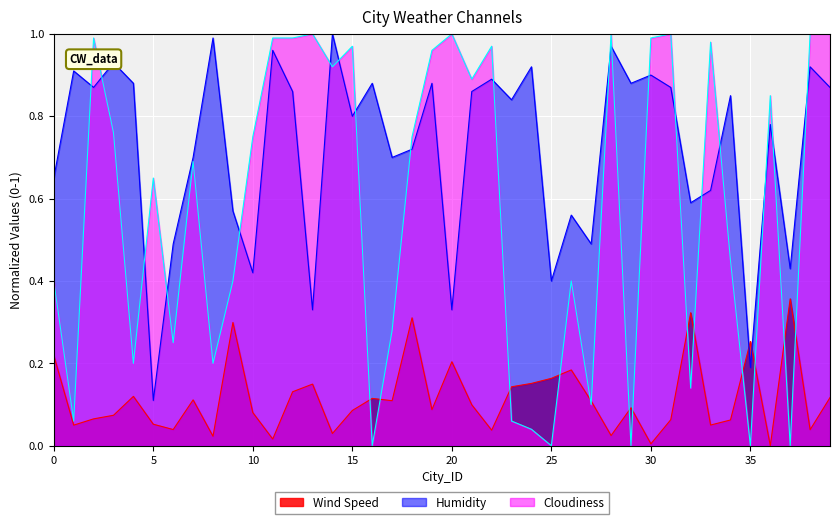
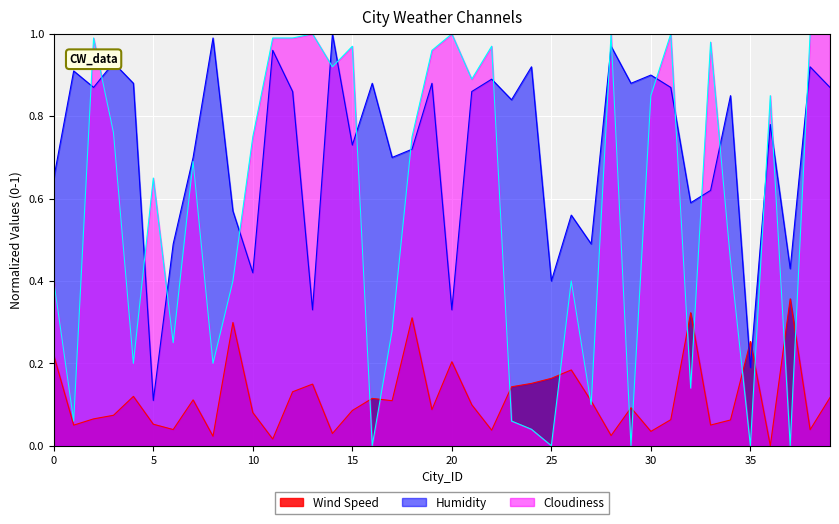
  {
    "Wind Speed": {
      "0": 0.22,
      "5": 0.05,
      "10": 0.08,
      "15": 0.09,
      "20": 0.20,
      "25": 0.16,
-     "30": 0.00,
+     "30": 0.03,
      "35": 0.25
    },
    "Humidity": {
      "0": 0.65,
      "5": 0.11,
      "10": 0.42,
-     "15": 0.80,
+     "15": 0.73,
      "20": 0.33,
      "25": 0.40,
      "30": 0.90,
      "35": 0.19
    },
    "Cloudiness": {
      "0": 0.40,
      "5": 0.65,
      "10": 0.75,
      "15": 0.97,
      "20": 1.00,
      "25": 0.00,
-     "30": 0.99,
+     "30": 0.85,
      "35": 0.00
    }
  }
